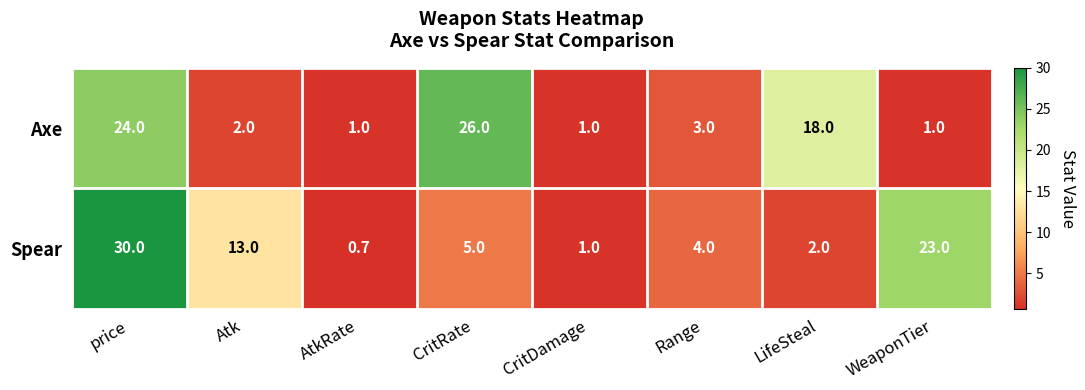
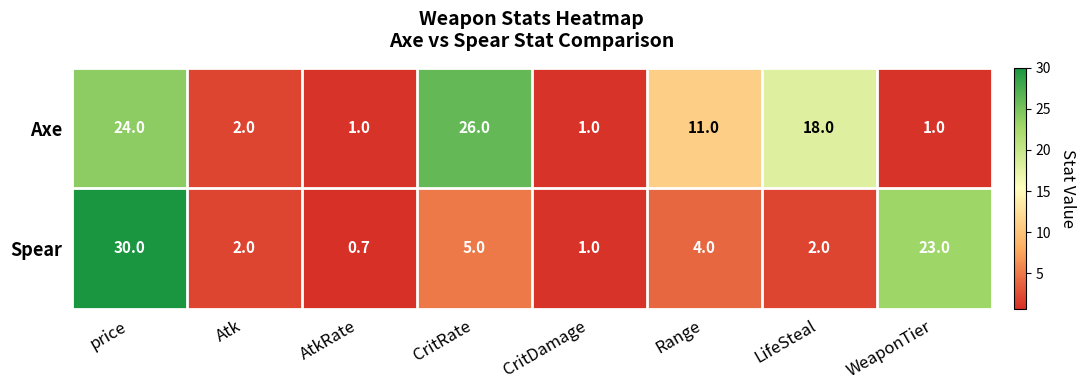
  {
    "Axe": {
      "price": 24.0,
      "Atk": 2.0,
      "AtkRate": 1.0,
      "CritRate": 26.0,
      "CritDamage": 1.0,
-     "Range": 3.0,
+     "Range": 11.0,
      "LifeSteal": 18.0,
      "WeaponTier": 1.0
    },
    "Spear": {
      "price": 30.0,
-     "Atk": 13.0,
+     "Atk": 2.0,
      "AtkRate": 0.7,
      "CritRate": 5.0,
      "CritDamage": 1.0,
      "Range": 4.0,
      "LifeSteal": 2.0,
      "WeaponTier": 23.0
    }
  }
